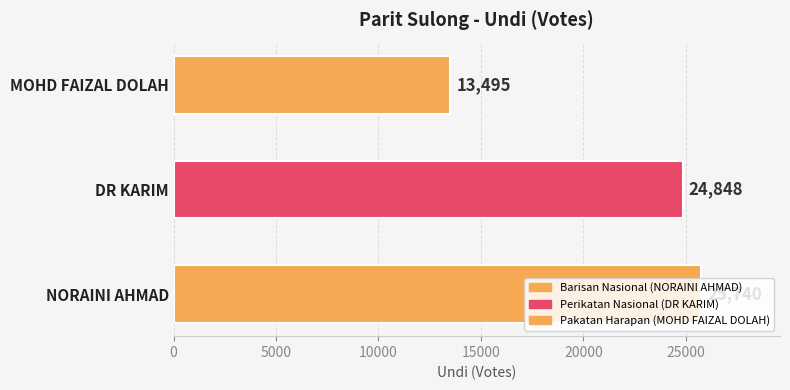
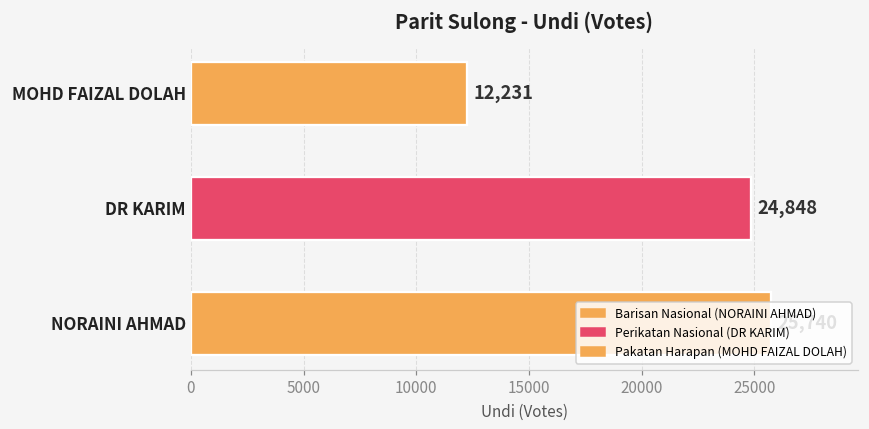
  {
-   "MOHD FAIZAL DOLAH": "13,495",
+   "MOHD FAIZAL DOLAH": "12,231",
    "DR KARIM": "24,848"
  }
